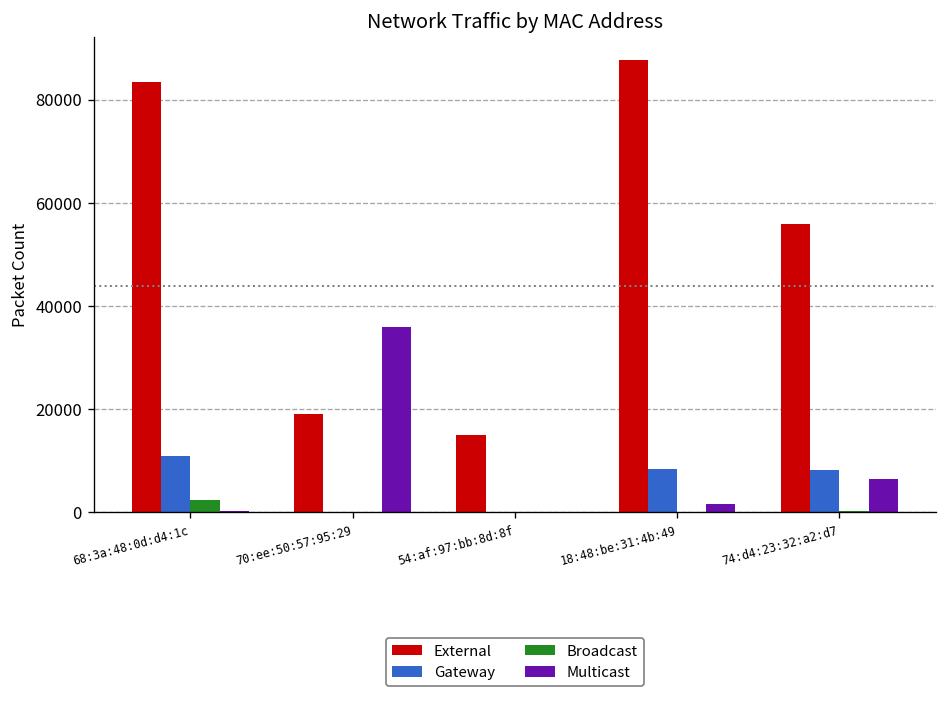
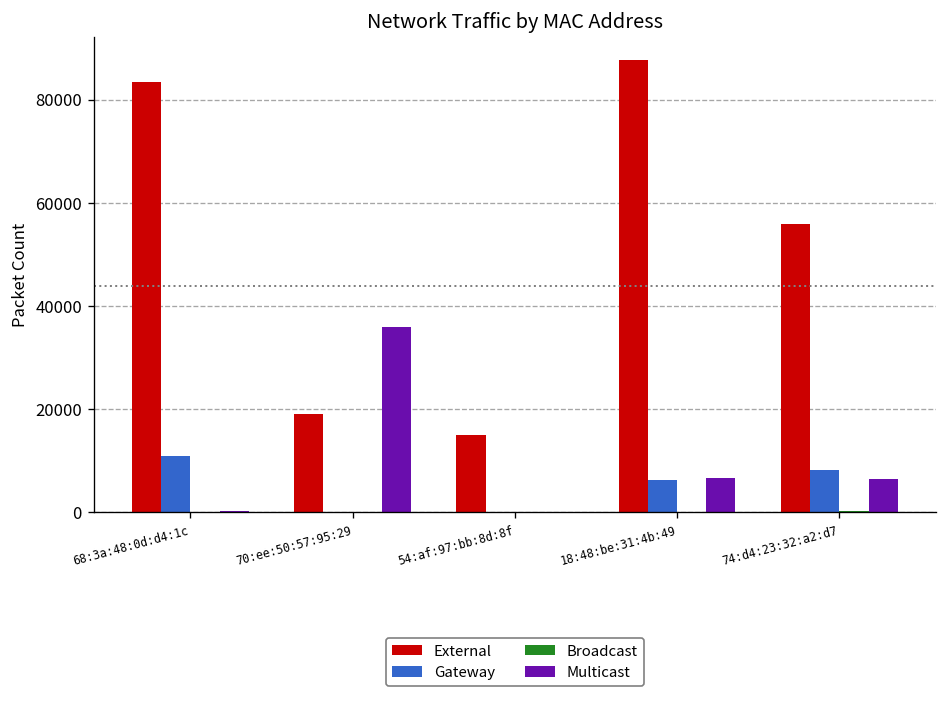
  {
    "External": {
      "68:3a:48:0d:d4:1c": 83000,
      "70:ee:50:57:95:29": 19000,
      "54:af:97:bb:8d:8f": 15000,
      "18:48:be:31:4b:49": 88000,
      "74:d4:23:32:a2:d7": 56000
    },
    "Gateway": {
      "68:3a:48:0d:d4:1c": 11000,
-     "18:48:be:31:4b:49": 8000,
+     "18:48:be:31:4b:49": 6000,
      "74:d4:23:32:a2:d7": 8000
    },
    "Broadcast": {
-     "68:3a:48:0d:d4:1c": 2000,
+     "68:3a:48:0d:d4:1c": 0,
      "70:ee:50:57:95:29": 0,
      "54:af:97:bb:8d:8f": 0,
      "18:48:be:31:4b:49": 0
    },
    "Multicast": {
      "70:ee:50:57:95:29": 36000,
      "54:af:97:bb:8d:8f": 0,
-     "18:48:be:31:4b:49": 2000,
+     "18:48:be:31:4b:49": 7000,
      "74:d4:23:32:a2:d7": 6000
    }
  }
